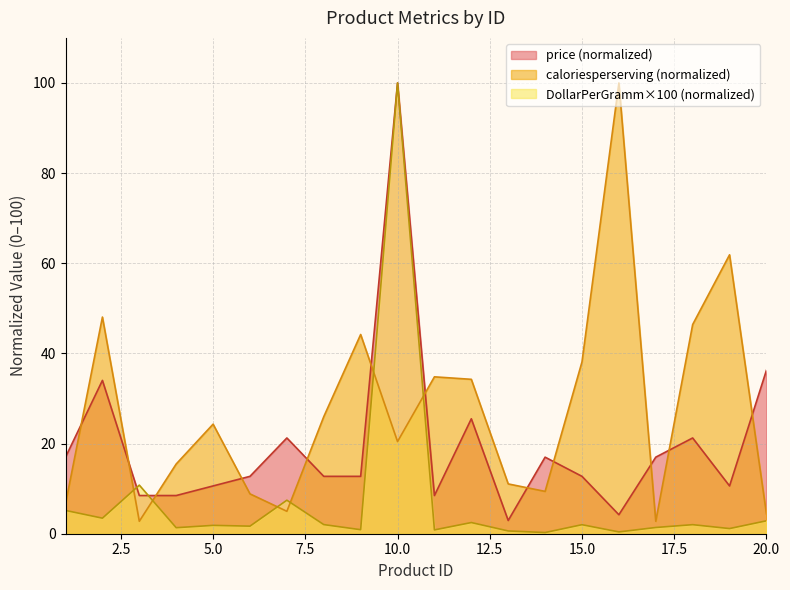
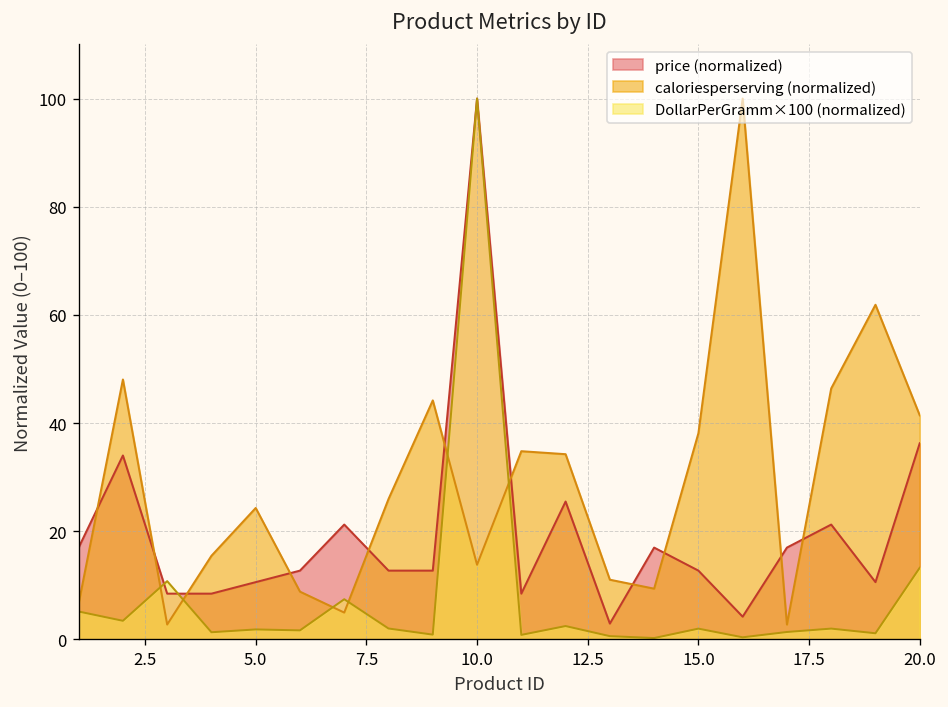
  {
    "price (normalized)": {
      "5.0": 11,
      "15.0": 13,
      "20.0": 36
    },
    "caloriesperserving (normalized)": {
      "5.0": 24,
-     "10.0": 20,
+     "10.0": 14,
      "15.0": 38,
-     "20.0": 4
+     "20.0": 41
    },
    "DollarPerGramm×100 (normalized)": {
      "5.0": 2,
      "15.0": 2,
-     "20.0": 3
+     "20.0": 13
    }
  }
